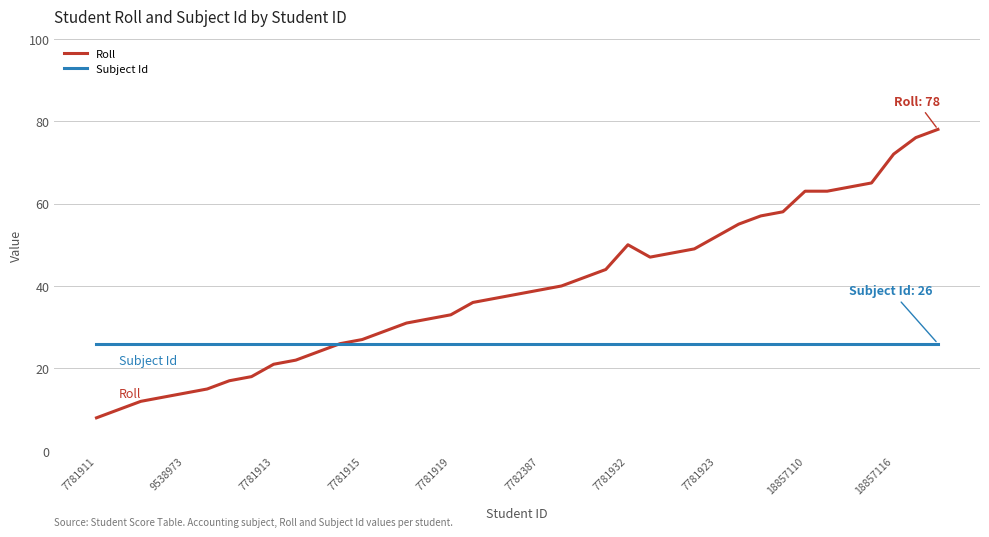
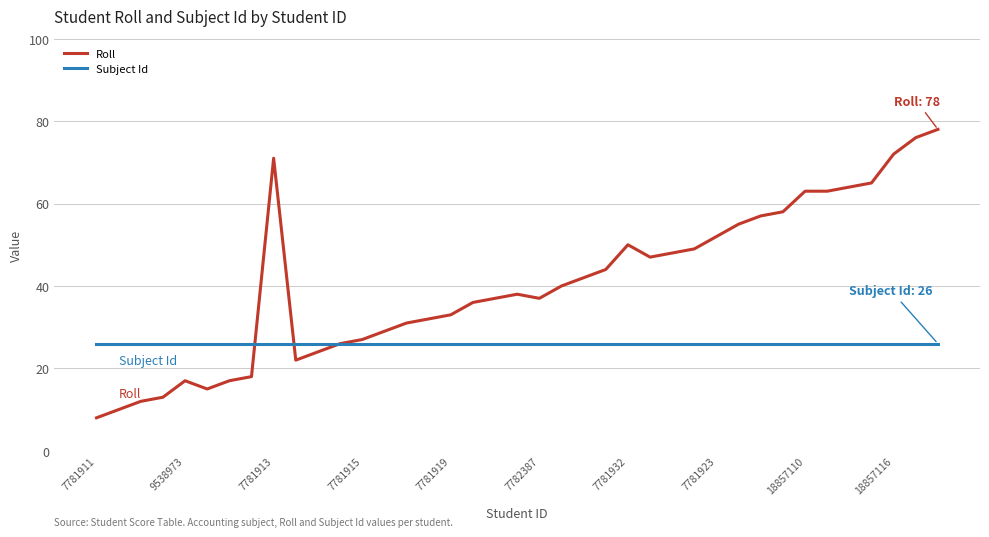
  {
    "Roll": {
      "7781911": 8,
-     "9538973": 14,
-     "7781913": 21,
+     "9538973": 17,
+     "7781913": 71,
      "7781915": 27,
      "7781919": 33,
-     "7782387": 39,
+     "7782387": 37,
      "7781932": 50,
      "7781923": 52,
      "18857110": 63,
      "18857116": 72
    },
    "Subject Id": {
      "18857116": 26
    }
  }
